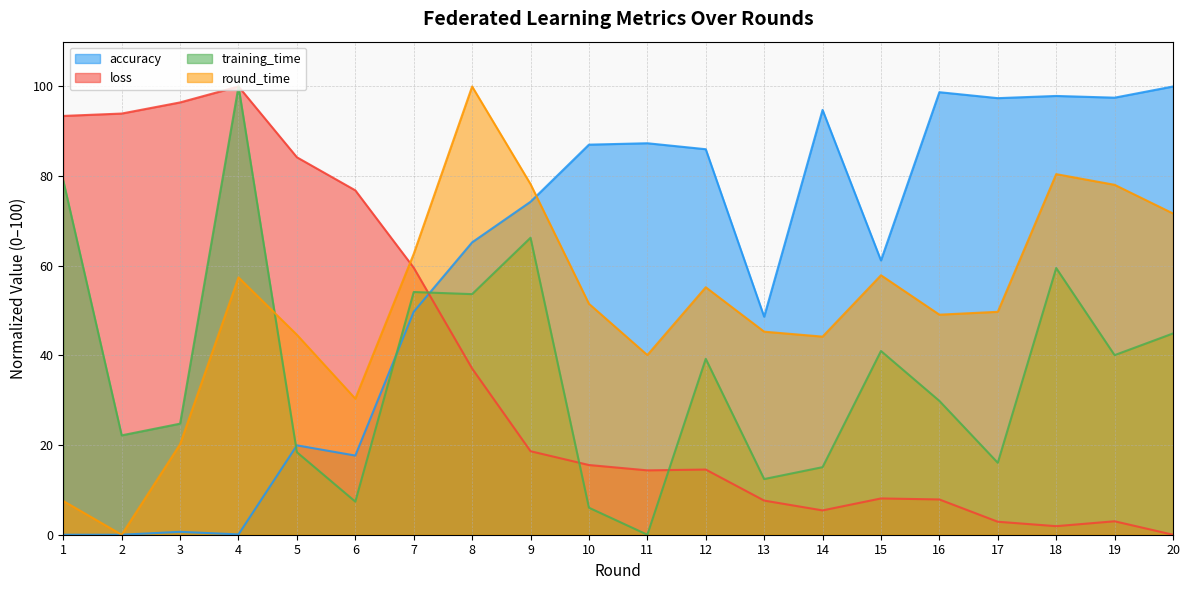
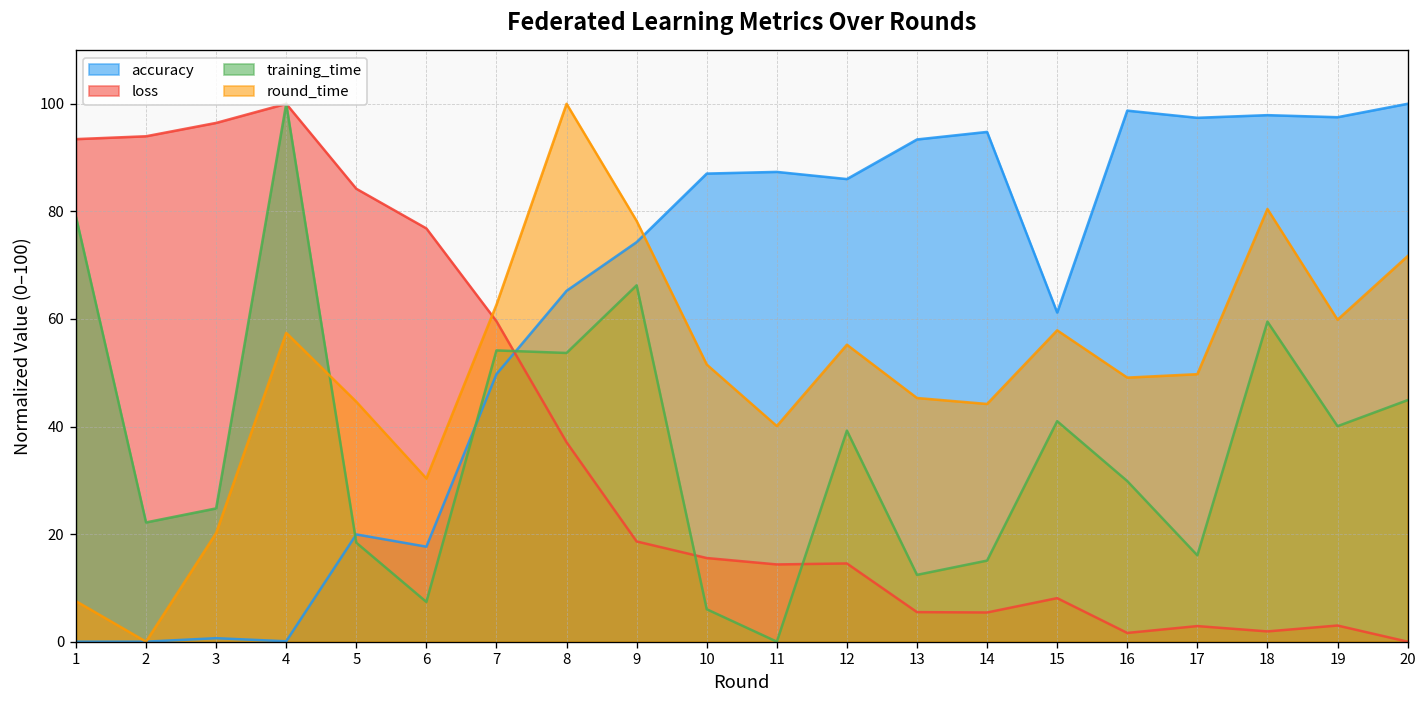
  {
    "accuracy": {
      "1": 0,
      "3": 1,
      "4": 0,
      "5": 20,
      "6": 18,
      "7": 50,
      "8": 65,
      "9": 74,
      "10": 87,
      "11": 87,
      "12": 86,
-     "13": 49,
+     "13": 93,
      "14": 95,
      "15": 61,
      "16": 99,
      "17": 97,
      "18": 98,
      "19": 98,
      "20": 100
    },
    "loss": {
      "1": 93,
      "2": 94,
      "3": 96,
      "5": 84,
      "6": 77,
      "7": 60,
      "8": 37,
      "9": 19,
      "10": 16,
      "11": 14,
      "12": 15,
-     "13": 8,
+     "13": 5,
      "14": 5,
      "15": 8,
-     "16": 8,
+     "16": 2,
      "17": 3,
      "18": 2,
      "19": 3,
      "20": 0
    },
    "training_time": {
      "1": 79,
      "2": 22,
      "3": 25,
      "5": 18,
      "6": 7,
      "7": 54,
      "8": 54,
      "9": 66,
      "10": 6,
      "11": 0,
      "12": 39,
      "13": 12,
      "14": 15,
      "15": 41,
      "16": 30,
      "17": 16,
      "18": 59,
      "19": 40,
      "20": 45
    },
    "round_time": {
      "1": 8,
      "3": 20,
      "4": 57,
      "5": 45,
      "6": 30,
      "7": 63,
      "8": 100,
      "9": 78,
      "10": 52,
      "11": 40,
      "12": 55,
      "13": 45,
      "14": 44,
      "15": 58,
      "16": 49,
      "17": 50,
      "18": 80,
-     "19": 78,
+     "19": 60,
      "20": 72
    }
  }
